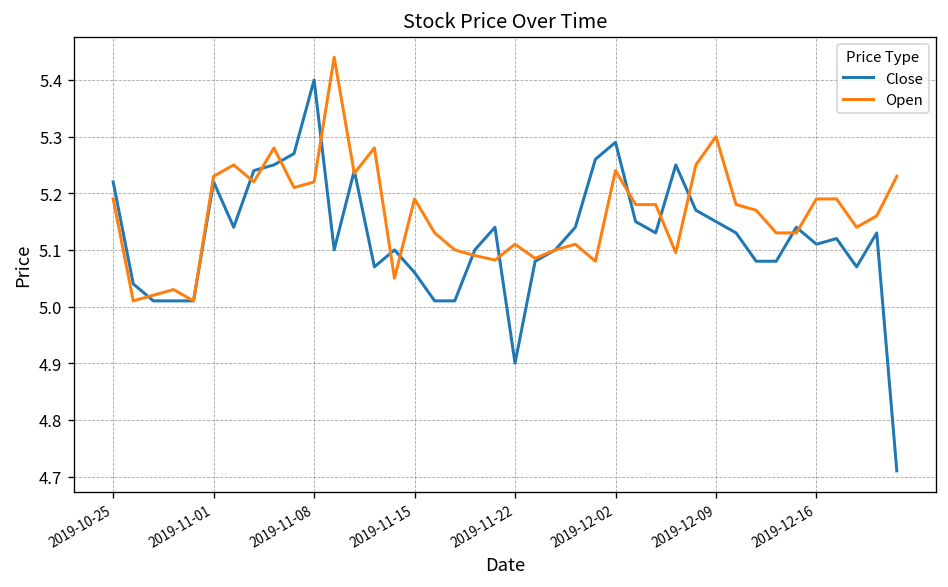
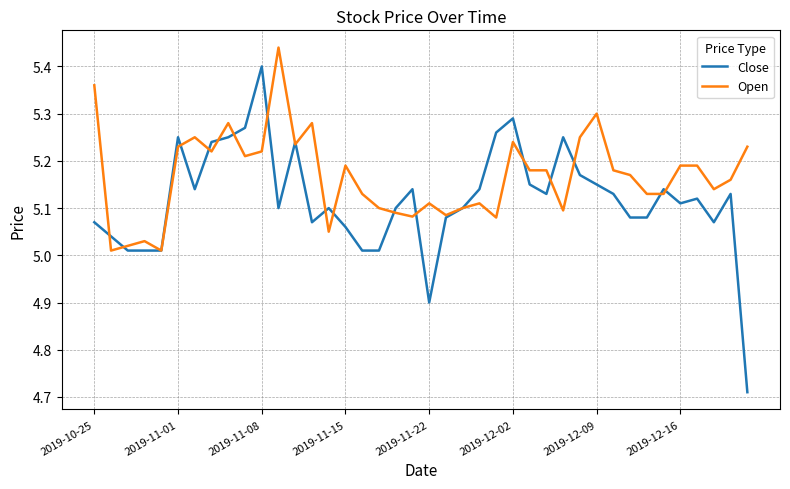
  {
    "Close": {
-     "2019-10-25": 5.22,
-     "2019-11-01": 5.22,
+     "2019-10-25": 5.07,
+     "2019-11-01": 5.25,
      "2019-11-08": 5.40,
      "2019-11-15": 5.06,
      "2019-11-22": 4.90,
      "2019-12-02": 5.29,
      "2019-12-09": 5.15,
      "2019-12-16": 5.11
    },
    "Open": {
-     "2019-10-25": 5.19,
+     "2019-10-25": 5.36,
      "2019-11-01": 5.23,
      "2019-11-08": 5.22,
      "2019-11-15": 5.19,
      "2019-11-22": 5.11,
      "2019-12-02": 5.24,
      "2019-12-09": 5.30,
      "2019-12-16": 5.19
    }
  }
